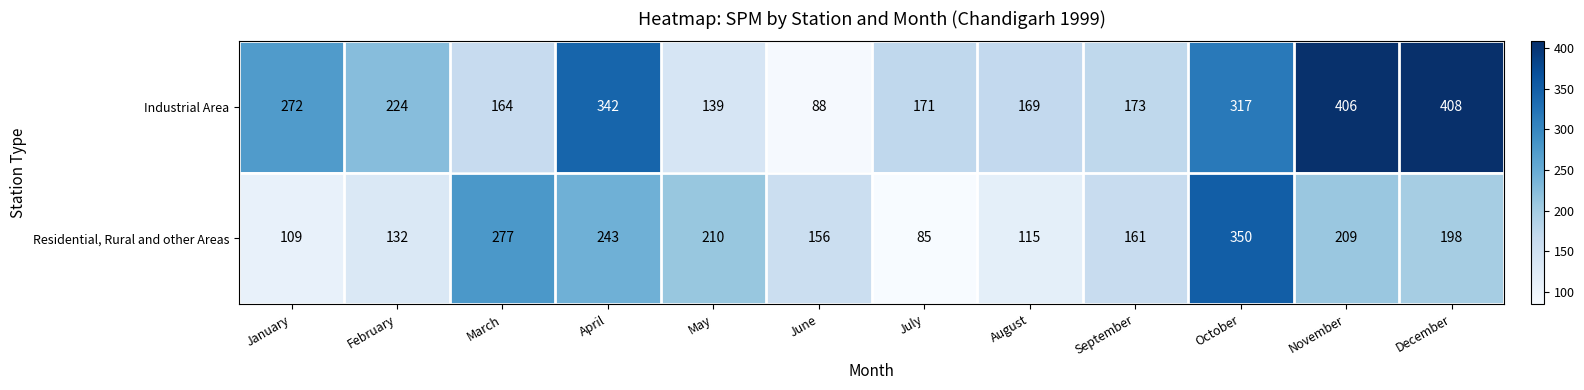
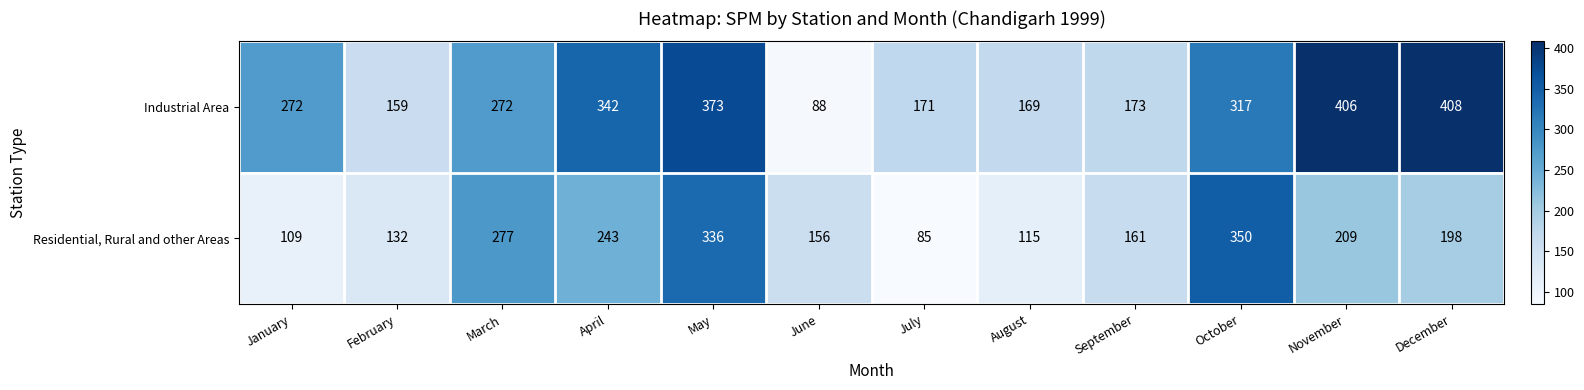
  {
    "Industrial Area": {
      "January": 272,
-     "February": 224,
-     "March": 164,
+     "February": 159,
+     "March": 272,
      "April": 342,
-     "May": 139,
+     "May": 373,
      "June": 88,
      "July": 171,
      "August": 169,
      "September": 173,
      "October": 317,
      "November": 406,
      "December": 408
    },
    "Residential, Rural and other Areas": {
      "January": 109,
      "February": 132,
      "March": 277,
      "April": 243,
-     "May": 210,
+     "May": 336,
      "June": 156,
      "July": 85,
      "August": 115,
      "September": 161,
      "October": 350,
      "November": 209,
      "December": 198
    }
  }
